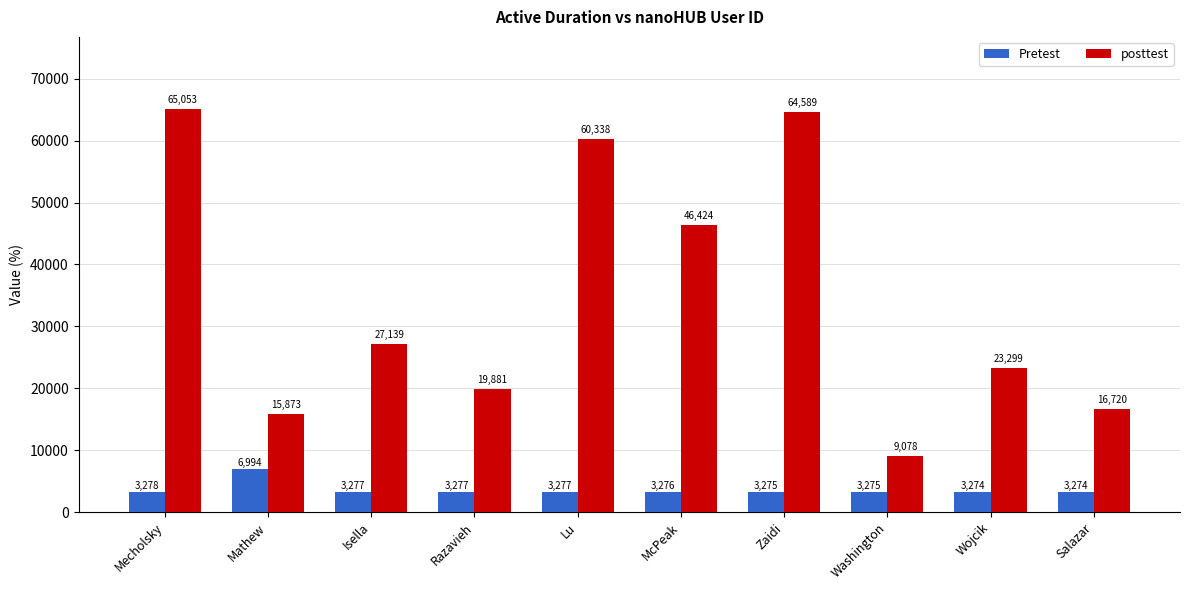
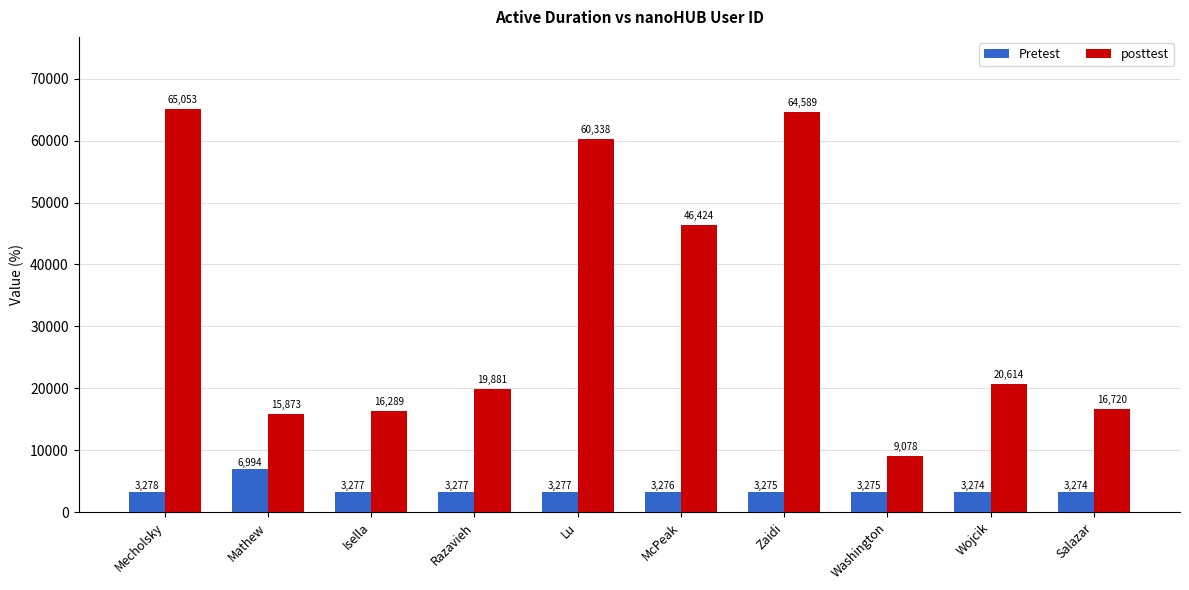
  {
    "Pretest": {
      "Mecholsky": "3,278",
      "Mathew": "6,994",
      "Isella": "3,277",
      "Razavieh": "3,277",
      "Lu": "3,277",
      "McPeak": "3,276",
      "Zaidi": "3,275",
      "Washington": "3,275",
      "Wojcik": "3,274",
      "Salazar": "3,274"
    },
    "posttest": {
      "Mecholsky": "65,053",
      "Mathew": "15,873",
-     "Isella": "27,139",
+     "Isella": "16,289",
      "Razavieh": "19,881",
      "Lu": "60,338",
      "McPeak": "46,424",
      "Zaidi": "64,589",
      "Washington": "9,078",
-     "Wojcik": "23,299",
+     "Wojcik": "20,614",
      "Salazar": "16,720"
    }
  }
